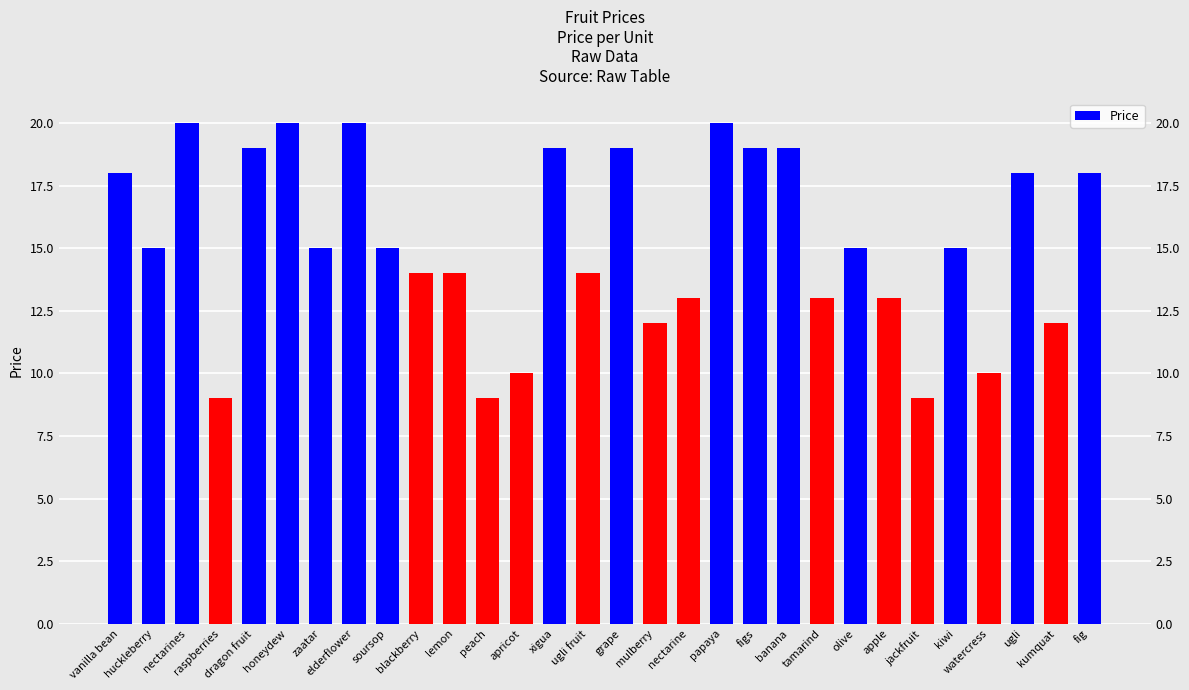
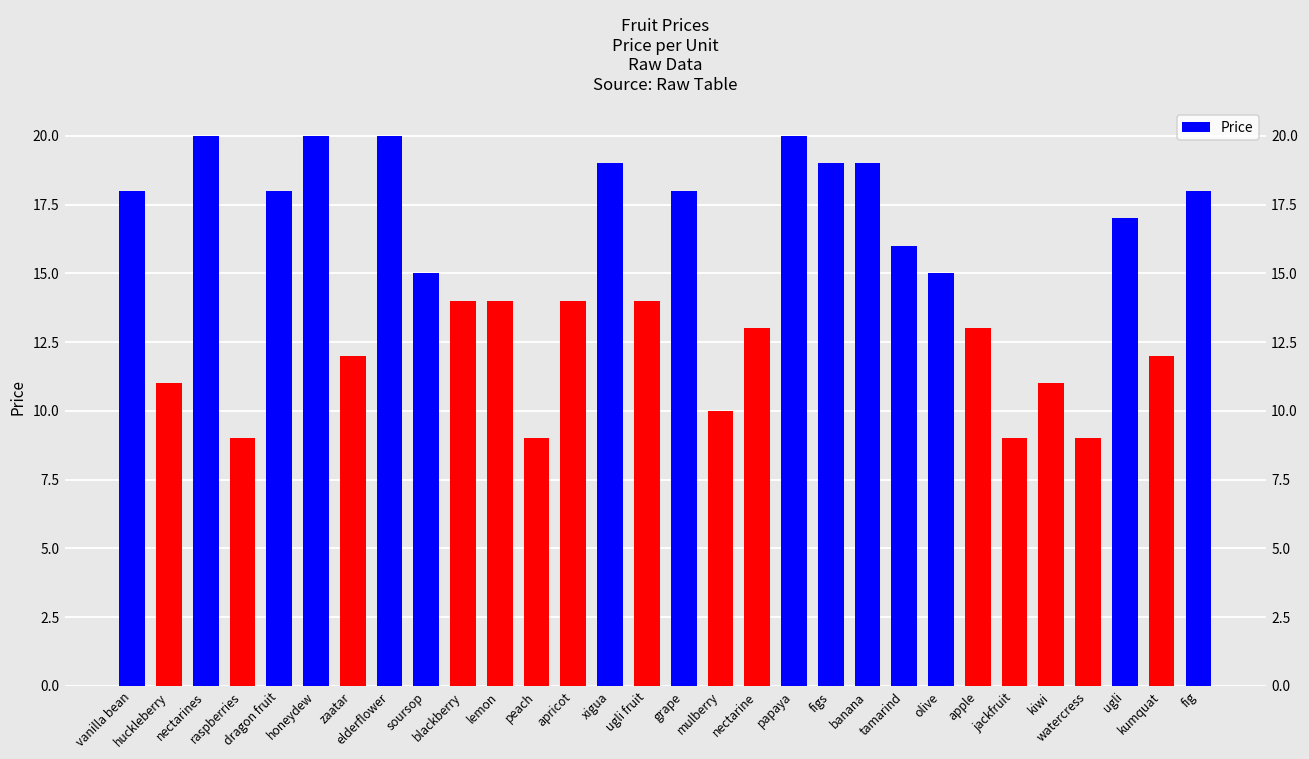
  {
    "vanilla bean": 18,
-   "huckleberry": 15,
+   "huckleberry": 11,
    "nectarines": 20,
    "raspberries": 9,
-   "dragon fruit": 19,
+   "dragon fruit": 18,
    "honeydew": 20,
-   "zaatar": 15,
+   "zaatar": 12,
    "elderflower": 20,
    "soursop": 15,
    "blackberry": 14,
    "lemon": 14,
    "peach": 9,
-   "apricot": 10,
+   "apricot": 14,
    "xigua": 19,
    "ugli fruit": 14,
-   "grape": 19,
-   "mulberry": 12,
+   "grape": 18,
+   "mulberry": 10,
    "nectarine": 13,
    "papaya": 20,
    "figs": 19,
    "banana": 19,
-   "tamarind": 13,
+   "tamarind": 16,
    "olive": 15,
    "apple": 13,
    "jackfruit": 9,
-   "kiwi": 15,
-   "watercress": 10,
-   "ugli": 18,
+   "kiwi": 11,
+   "watercress": 9,
+   "ugli": 17,
    "kumquat": 12,
    "fig": 18
  }
